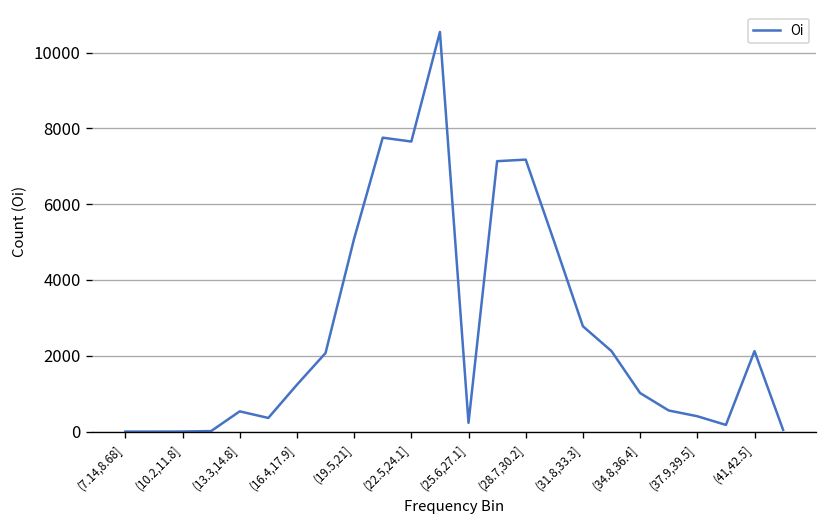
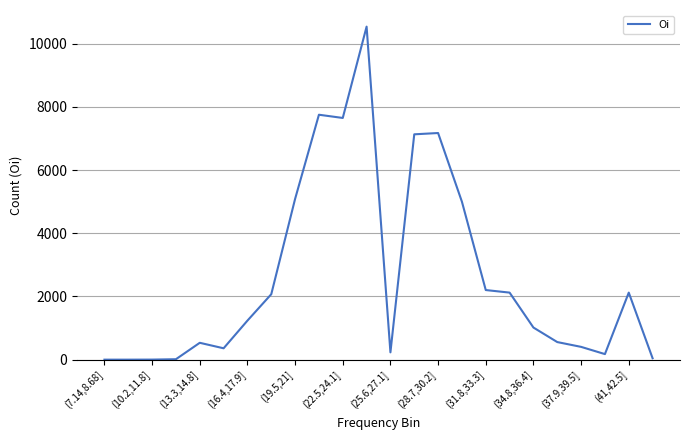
  {
    "(7.14,8.68]": 0,
    "(10.2,11.8]": 0,
    "(13.3,14.8]": 500,
    "(16.4,17.9]": 1200,
    "(19.5,21]": 5100,
    "(22.5,24.1]": 7700,
    "(25.6,27.1]": 200,
    "(28.7,30.2]": 7200,
-   "(31.8,33.3]": 2800,
+   "(31.8,33.3]": 2200,
    "(34.8,36.4]": 1000,
    "(37.9,39.5]": 400,
    "(41,42.5]": 2100
  }
